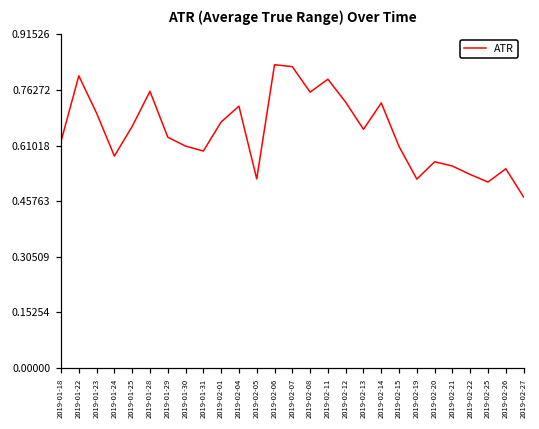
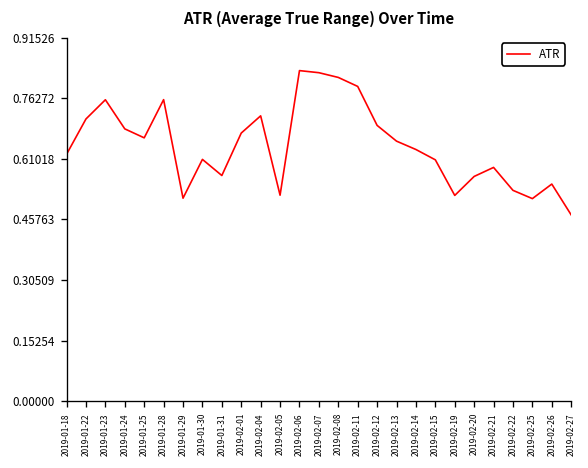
  {
    "2019-01-18": 0.62,
-   "2019-01-22": 0.80,
-   "2019-01-23": 0.70,
-   "2019-01-24": 0.58,
+   "2019-01-22": 0.71,
+   "2019-01-23": 0.76,
+   "2019-01-24": 0.69,
    "2019-01-25": 0.66,
    "2019-01-28": 0.76,
-   "2019-01-29": 0.63,
+   "2019-01-29": 0.51,
    "2019-01-30": 0.61,
-   "2019-01-31": 0.60,
+   "2019-01-31": 0.57,
    "2019-02-01": 0.67,
    "2019-02-04": 0.72,
    "2019-02-05": 0.52,
    "2019-02-06": 0.83,
    "2019-02-07": 0.83,
-   "2019-02-08": 0.76,
+   "2019-02-08": 0.81,
    "2019-02-11": 0.79,
-   "2019-02-12": 0.73,
+   "2019-02-12": 0.69,
    "2019-02-13": 0.65,
-   "2019-02-14": 0.73,
+   "2019-02-14": 0.63,
    "2019-02-15": 0.61,
    "2019-02-19": 0.52,
    "2019-02-20": 0.57,
-   "2019-02-21": 0.55,
+   "2019-02-21": 0.59,
    "2019-02-22": 0.53,
    "2019-02-25": 0.51,
    "2019-02-26": 0.55,
    "2019-02-27": 0.47
  }
